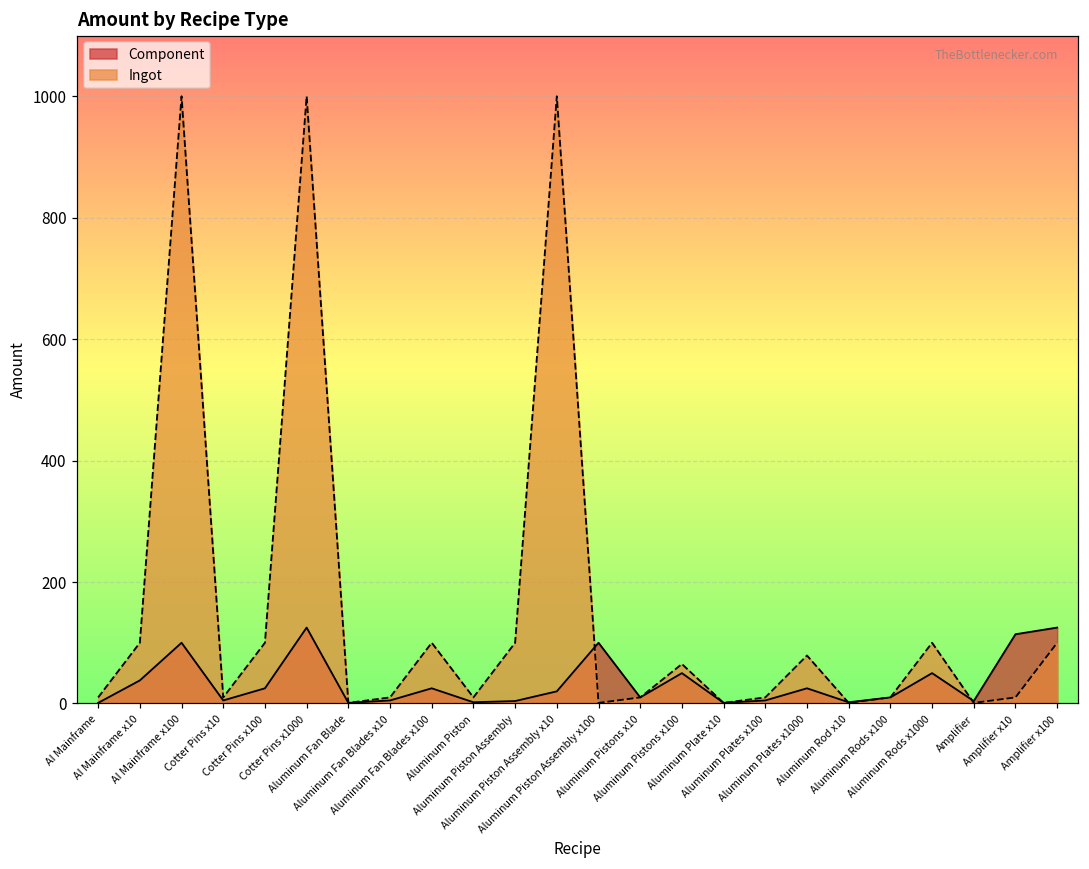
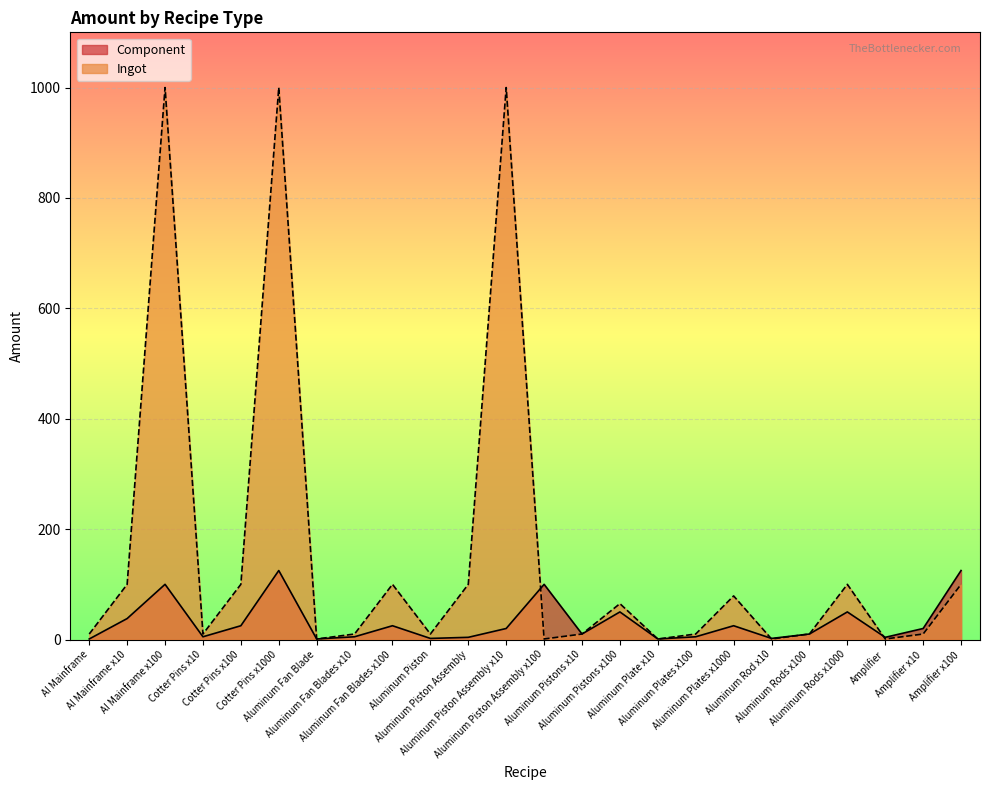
  {
    "Component": {
      "AI Mainframe": 0,
      "AI Mainframe x10": 40,
      "AI Mainframe x100": 100,
      "Cotter Pins x10": 10,
      "Cotter Pins x100": 30,
      "Cotter Pins x1000": 130,
      "Aluminum Fan Blades x10": 10,
      "Aluminum Fan Blades x100": 30,
      "Aluminum Piston": 0,
      "Aluminum Piston Assembly": 0,
      "Aluminum Piston Assembly x10": 20,
      "Aluminum Piston Assembly x100": 100,
      "Aluminum Pistons x100": 50,
      "Aluminum Plates x100": 10,
      "Aluminum Plates x1000": 30,
      "Aluminum Rods x1000": 50,
-     "Amplifier x10": 110,
+     "Amplifier x10": 20,
      "Amplifier x100": 130
    },
    "Ingot": {
      "AI Mainframe": 10,
      "AI Mainframe x10": 100,
      "AI Mainframe x100": 1000,
      "Cotter Pins x10": 10,
      "Cotter Pins x100": 100,
      "Cotter Pins x1000": 1000,
      "Aluminum Fan Blades x10": 10,
      "Aluminum Fan Blades x100": 100,
      "Aluminum Piston": 10,
      "Aluminum Piston Assembly": 100,
      "Aluminum Piston Assembly x10": 1000,
      "Aluminum Piston Assembly x100": 0,
      "Aluminum Pistons x100": 70,
      "Aluminum Plates x100": 10,
      "Aluminum Plates x1000": 80,
      "Aluminum Rods x1000": 100,
      "Amplifier x10": 10,
      "Amplifier x100": 100
    }
  }
